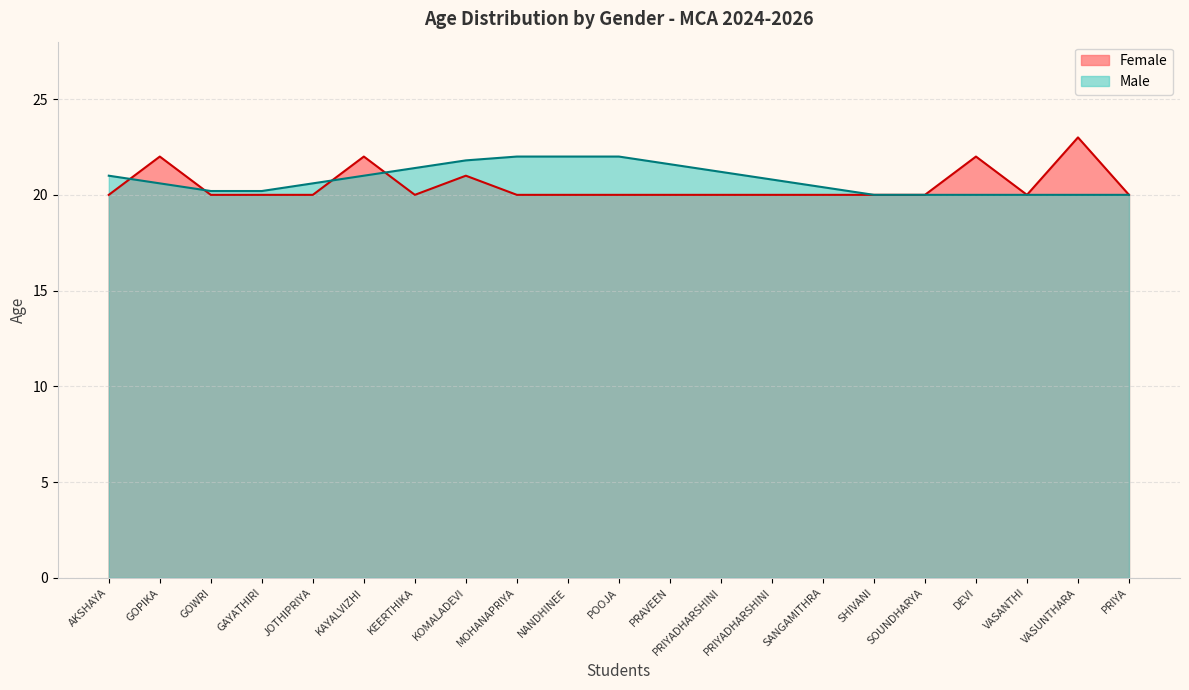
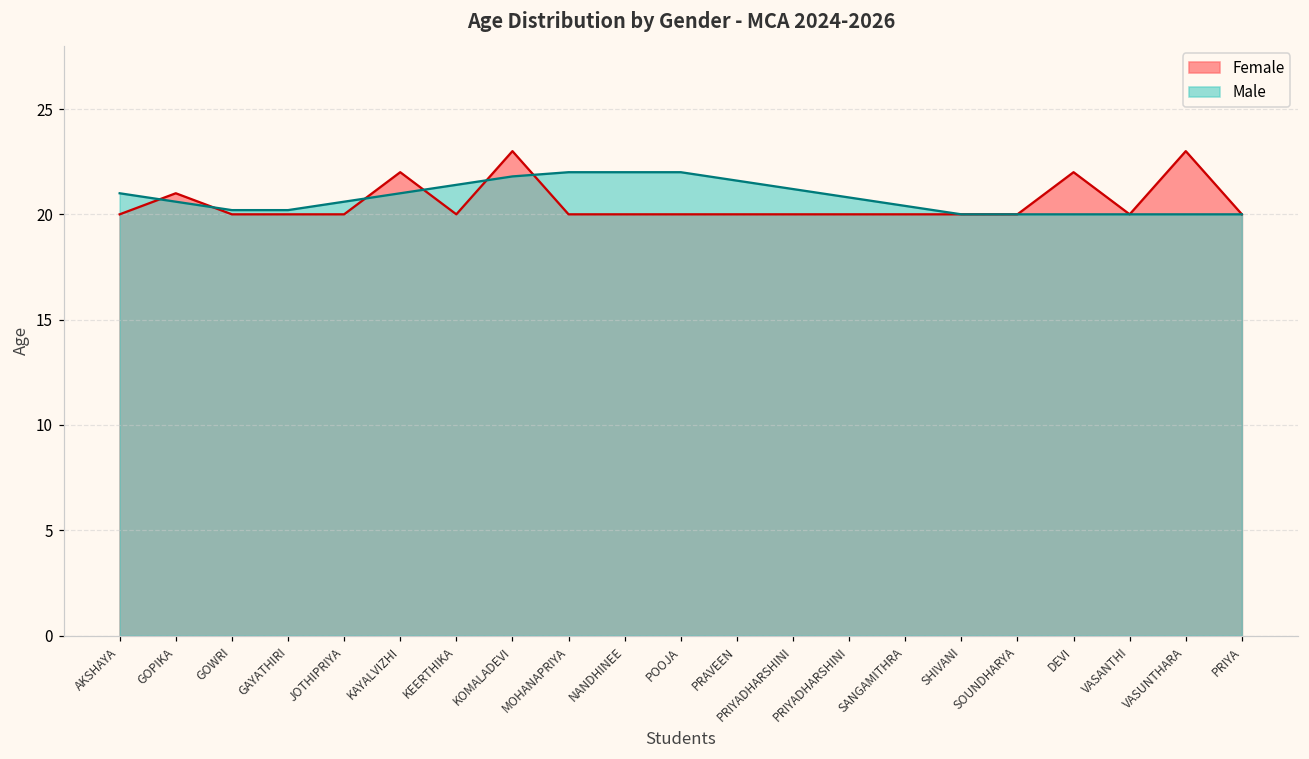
  {
    "Female": {
      "AKSHAYA": 20,
-     "GOPIKA": 22,
+     "GOPIKA": 21,
      "GOWRI": 20,
      "GAYATHIRI": 20,
      "JOTHIPRIYA": 20,
      "KAYALVIZHI": 22,
      "KEERTHIKA": 20,
-     "KOMALADEVI": 21,
+     "KOMALADEVI": 23,
      "MOHANAPRIYA": 20,
      "NANDHINEE": 20,
      "POOJA": 20,
      "PRAVEEN": 20,
      "SANGAMITHRA": 20,
      "DEVI": 22,
      "VASUNTHARA": 23
    },
    "Male": {
      "AKSHAYA": 21,
      "GOPIKA": 20.6,
      "GOWRI": 20.2,
      "GAYATHIRI": 20.2,
      "JOTHIPRIYA": 20.6,
      "KAYALVIZHI": 21,
      "KEERTHIKA": 21.4,
      "KOMALADEVI": 21.8,
      "MOHANAPRIYA": 22,
      "NANDHINEE": 22,
      "POOJA": 22,
      "PRAVEEN": 21.6,
      "SANGAMITHRA": 20.4,
      "DEVI": 20,
      "VASUNTHARA": 20
    }
  }
